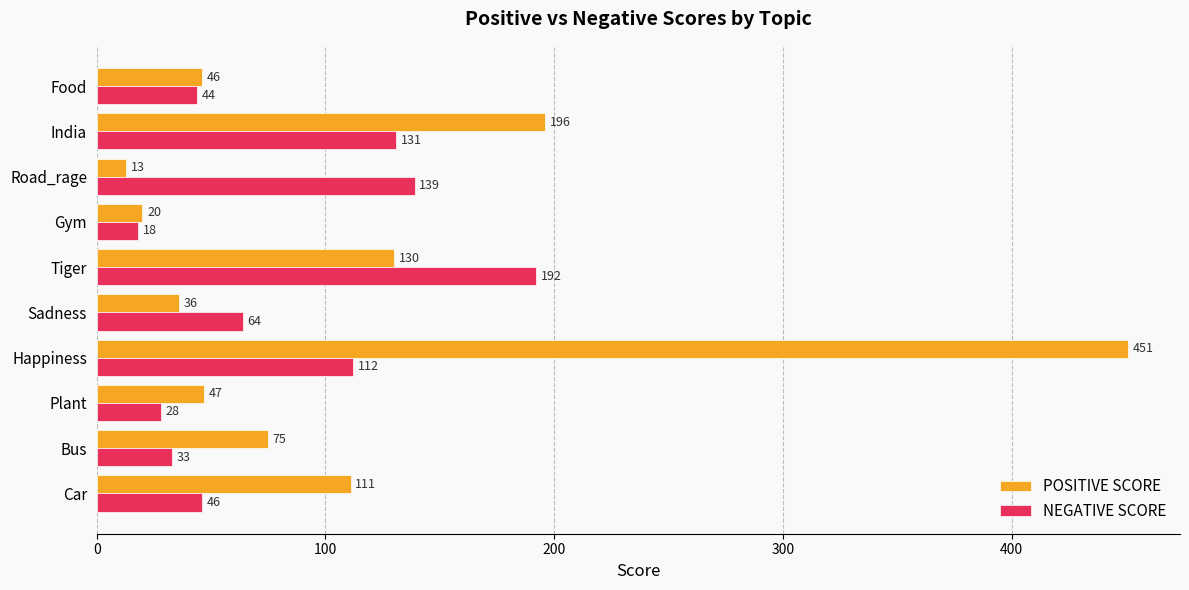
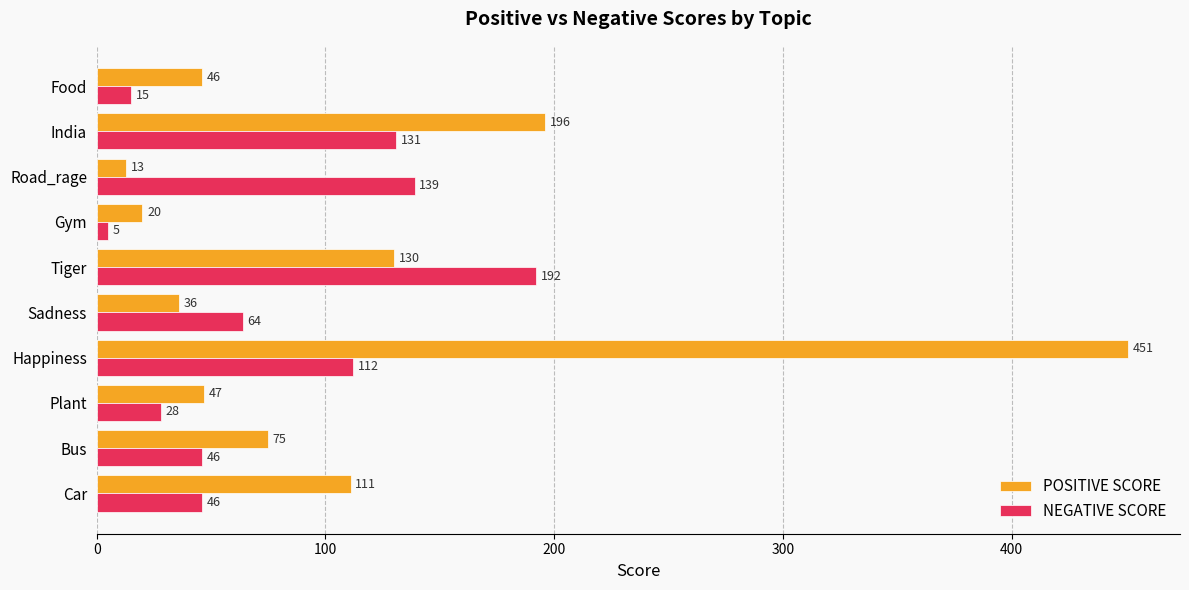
  {
    "POSITIVE SCORE": {
      "Food": 46,
      "India": 196,
      "Road_rage": 13,
      "Gym": 20,
      "Tiger": 130,
      "Sadness": 36,
      "Happiness": 451,
      "Plant": 47,
      "Bus": 75,
      "Car": 111
    },
    "NEGATIVE SCORE": {
-     "Food": 44,
+     "Food": 15,
      "India": 131,
      "Road_rage": 139,
-     "Gym": 18,
+     "Gym": 5,
      "Tiger": 192,
      "Sadness": 64,
      "Happiness": 112,
      "Plant": 28,
-     "Bus": 33,
+     "Bus": 46,
      "Car": 46
    }
  }
